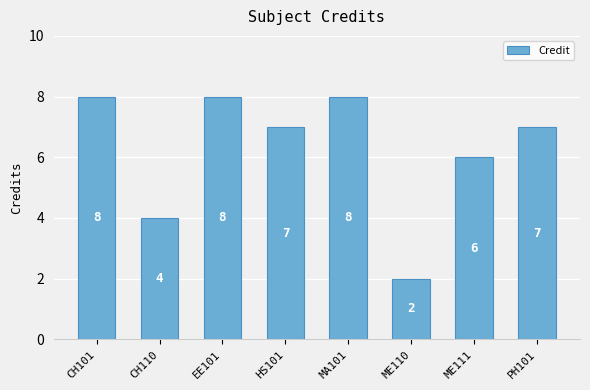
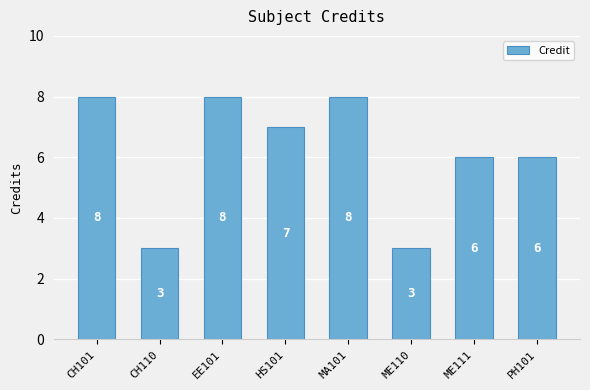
  {
    "CH101": 8,
-   "CH110": 4,
+   "CH110": 3,
    "EE101": 8,
    "HS101": 7,
    "MA101": 8,
-   "ME110": 2,
+   "ME110": 3,
    "ME111": 6,
-   "PH101": 7
+   "PH101": 6
  }
